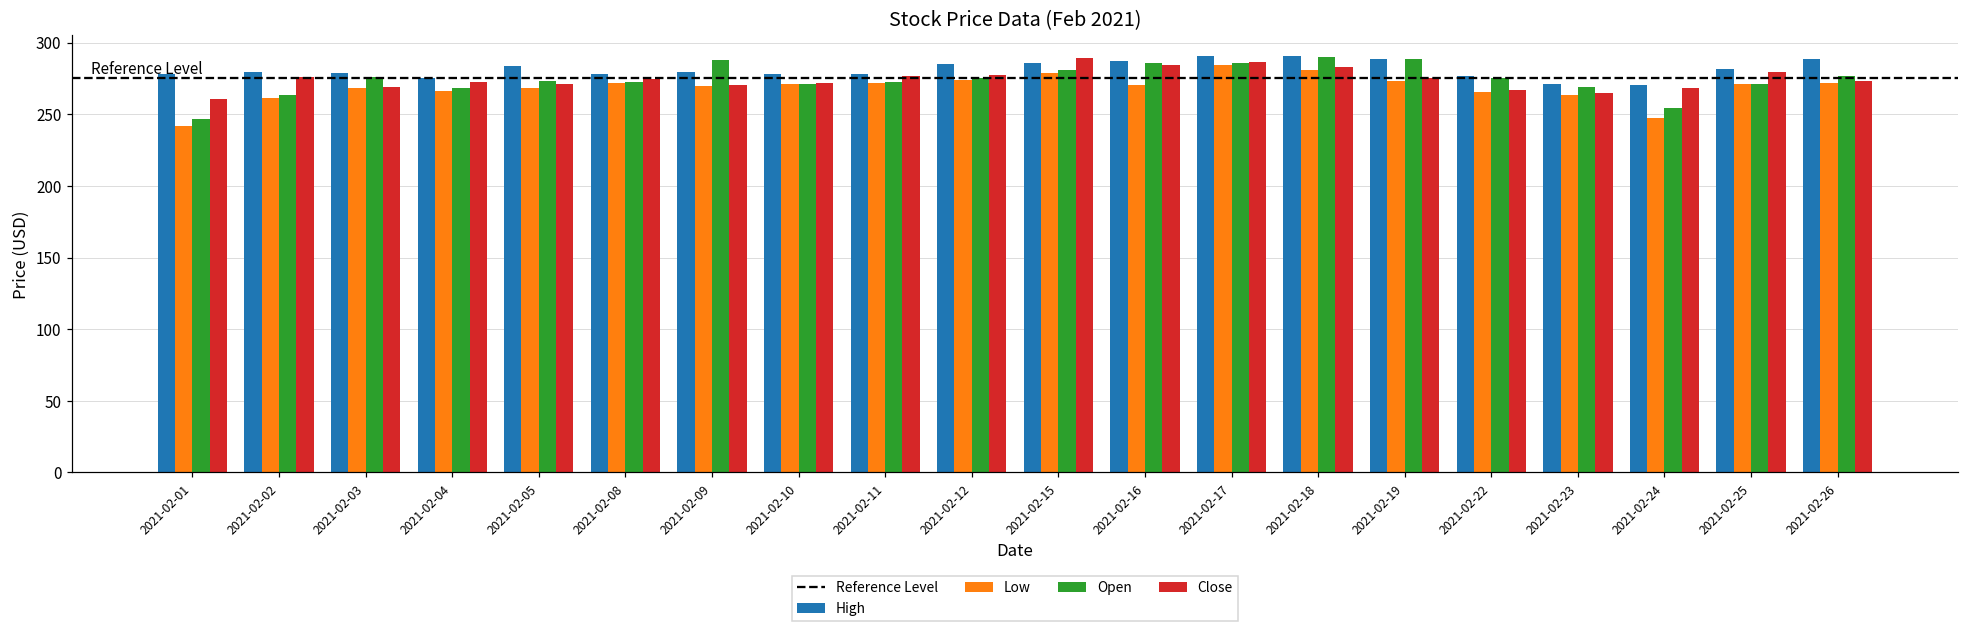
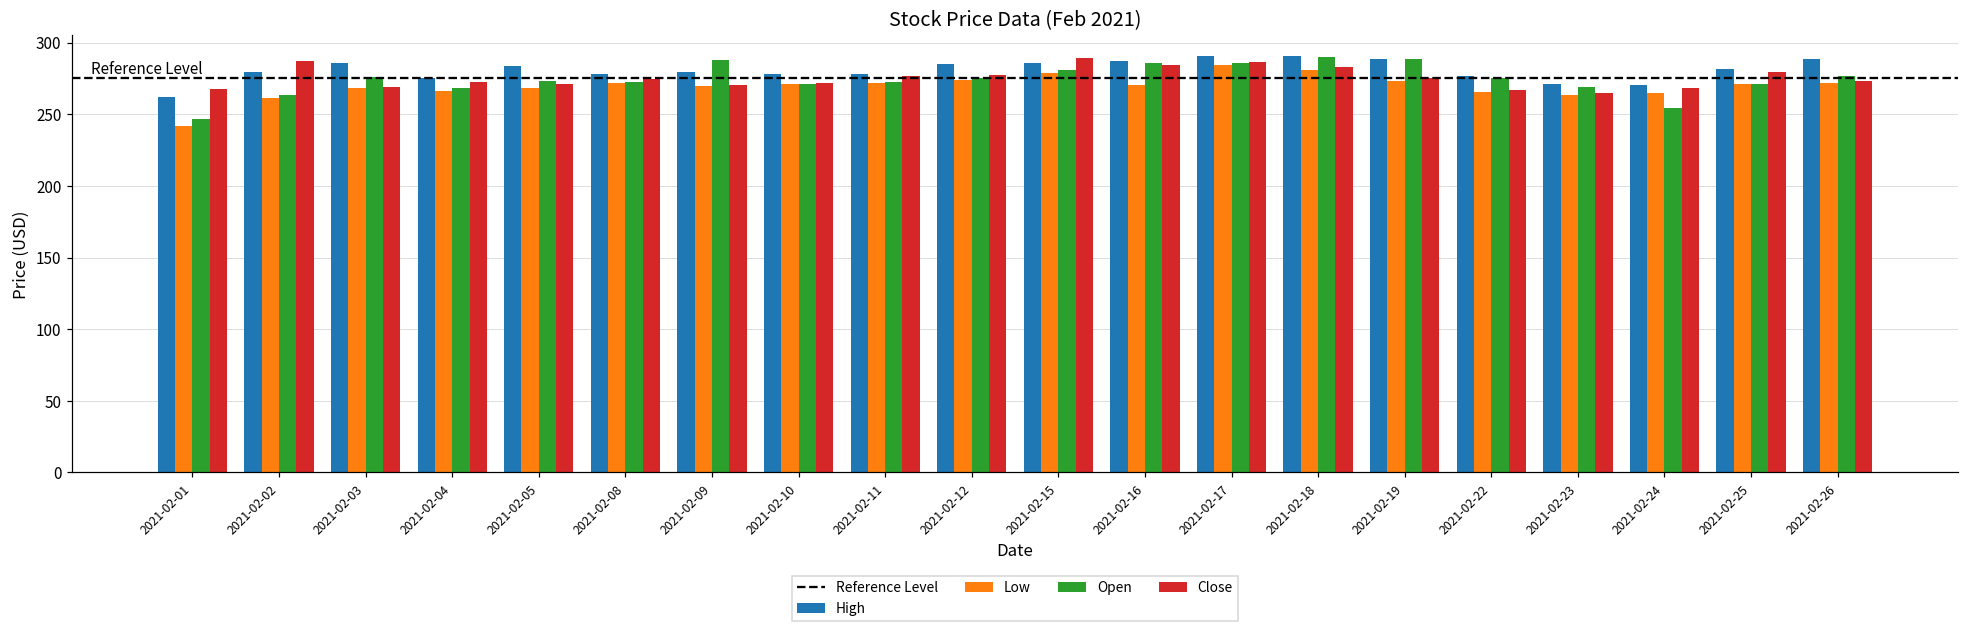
  {
    "High": {
-     "2021-02-01": 278,
+     "2021-02-01": 262,
      "2021-02-02": 280,
-     "2021-02-03": 279,
+     "2021-02-03": 286,
      "2021-02-04": 275,
      "2021-02-05": 284,
      "2021-02-08": 278,
      "2021-02-09": 279,
      "2021-02-10": 278,
      "2021-02-11": 278,
      "2021-02-12": 285,
      "2021-02-15": 286,
      "2021-02-16": 287,
      "2021-02-17": 290,
      "2021-02-18": 291,
      "2021-02-19": 289,
      "2021-02-22": 277,
      "2021-02-23": 271,
      "2021-02-24": 270,
      "2021-02-25": 282,
      "2021-02-26": 289
    },
    "Low": {
      "2021-02-01": 242,
      "2021-02-02": 261,
      "2021-02-03": 268,
      "2021-02-04": 266,
      "2021-02-05": 269,
      "2021-02-08": 272,
      "2021-02-09": 270,
      "2021-02-10": 271,
      "2021-02-11": 272,
      "2021-02-12": 274,
      "2021-02-15": 279,
      "2021-02-16": 270,
      "2021-02-17": 284,
      "2021-02-18": 281,
      "2021-02-19": 273,
      "2021-02-22": 266,
      "2021-02-23": 263,
-     "2021-02-24": 247,
+     "2021-02-24": 265,
      "2021-02-25": 271,
      "2021-02-26": 272
    },
    "Open": {
      "2021-02-01": 246,
      "2021-02-02": 264,
      "2021-02-03": 276,
      "2021-02-04": 268,
      "2021-02-05": 273,
      "2021-02-08": 273,
      "2021-02-09": 288,
      "2021-02-10": 271,
      "2021-02-11": 272,
      "2021-02-12": 275,
      "2021-02-15": 281,
      "2021-02-16": 286,
      "2021-02-17": 286,
      "2021-02-18": 290,
      "2021-02-19": 289,
      "2021-02-22": 276,
      "2021-02-23": 269,
      "2021-02-24": 255,
      "2021-02-25": 271,
      "2021-02-26": 277
    },
    "Close": {
-     "2021-02-01": 261,
-     "2021-02-02": 276,
+     "2021-02-01": 268,
+     "2021-02-02": 287,
      "2021-02-03": 269,
      "2021-02-04": 273,
      "2021-02-05": 271,
      "2021-02-08": 274,
      "2021-02-09": 271,
      "2021-02-10": 272,
      "2021-02-11": 277,
      "2021-02-12": 277,
      "2021-02-15": 290,
      "2021-02-16": 284,
      "2021-02-17": 287,
      "2021-02-18": 283,
      "2021-02-19": 275,
      "2021-02-22": 267,
      "2021-02-23": 265,
      "2021-02-24": 268,
      "2021-02-25": 280,
      "2021-02-26": 274
    }
  }
